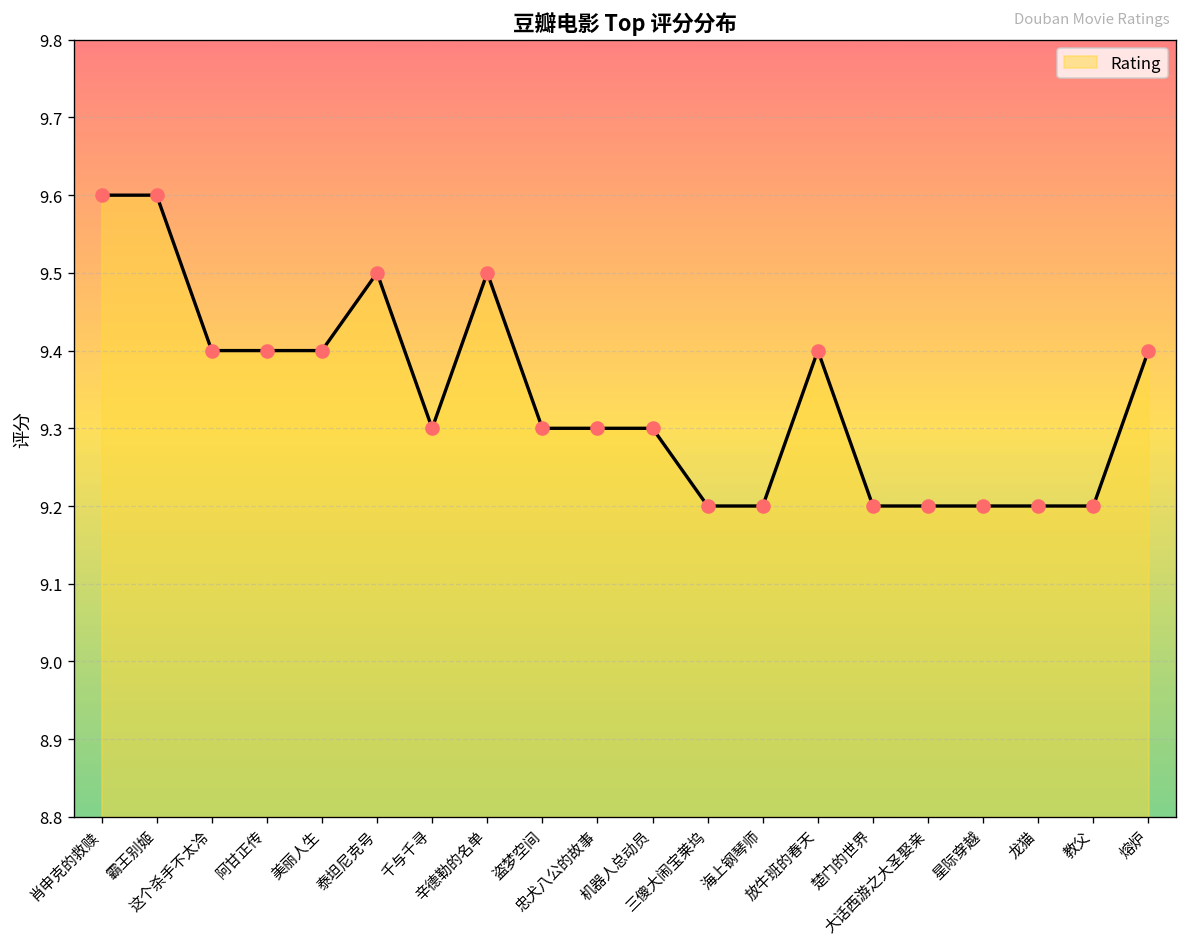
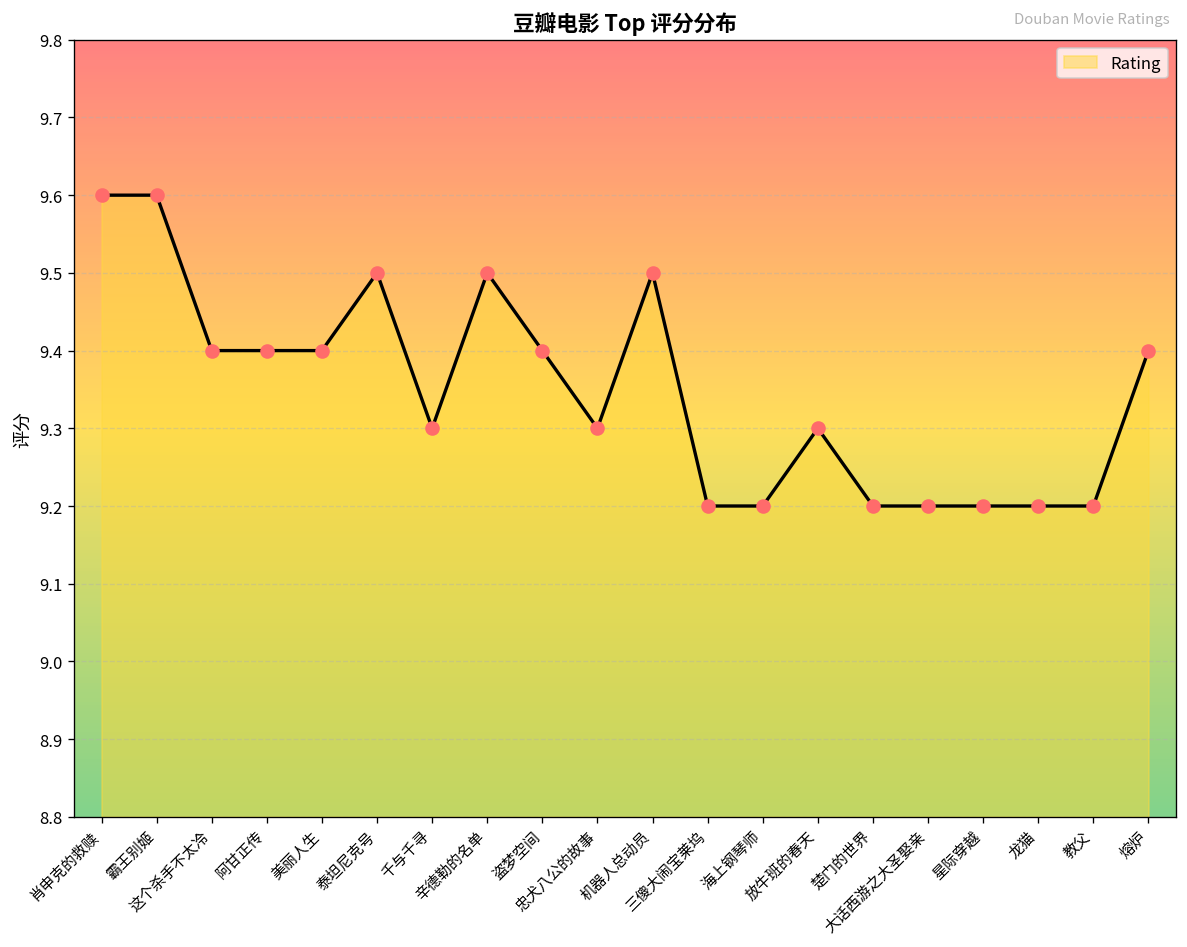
  {
    "肖申克的救赎": 9.6,
    "霸王别姬": 9.6,
    "这个杀手不太冷": 9.4,
    "阿甘正传": 9.4,
    "美丽人生": 9.4,
    "泰坦尼克号": 9.5,
    "千与千寻": 9.3,
    "辛德勒的名单": 9.5,
-   "盗梦空间": 9.3,
+   "盗梦空间": 9.4,
    "忠犬八公的故事": 9.3,
-   "机器人总动员": 9.3,
+   "机器人总动员": 9.5,
    "三傻大闹宝莱坞": 9.2,
    "海上钢琴师": 9.2,
-   "放牛班的春天": 9.4,
+   "放牛班的春天": 9.3,
    "楚门的世界": 9.2,
    "大话西游之大圣娶亲": 9.2,
    "星际穿越": 9.2,
    "龙猫": 9.2,
    "教父": 9.2,
    "熔炉": 9.4
  }
